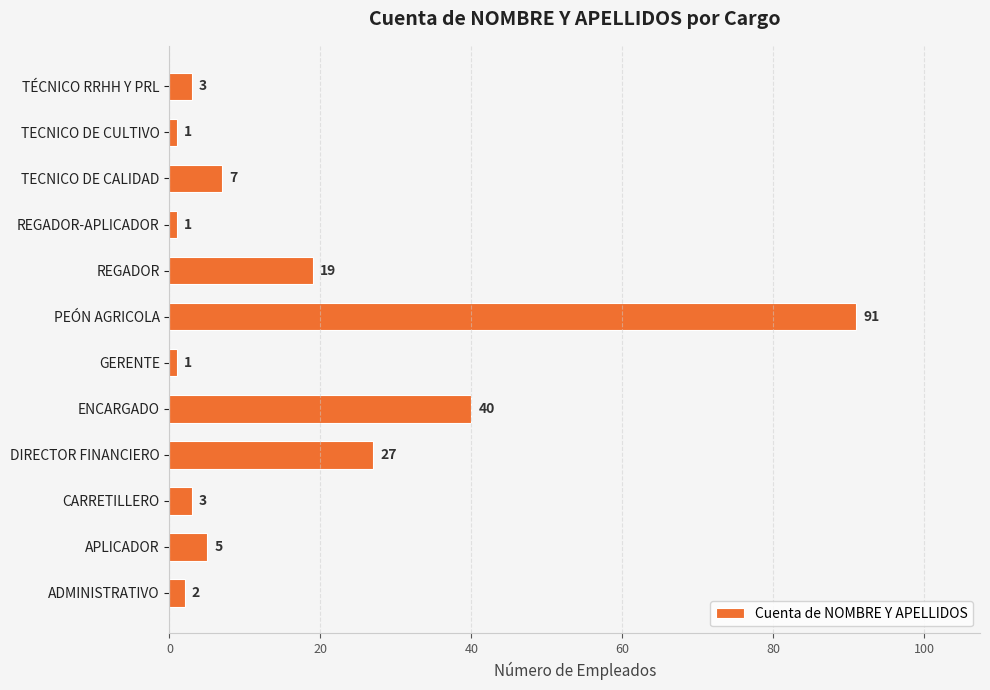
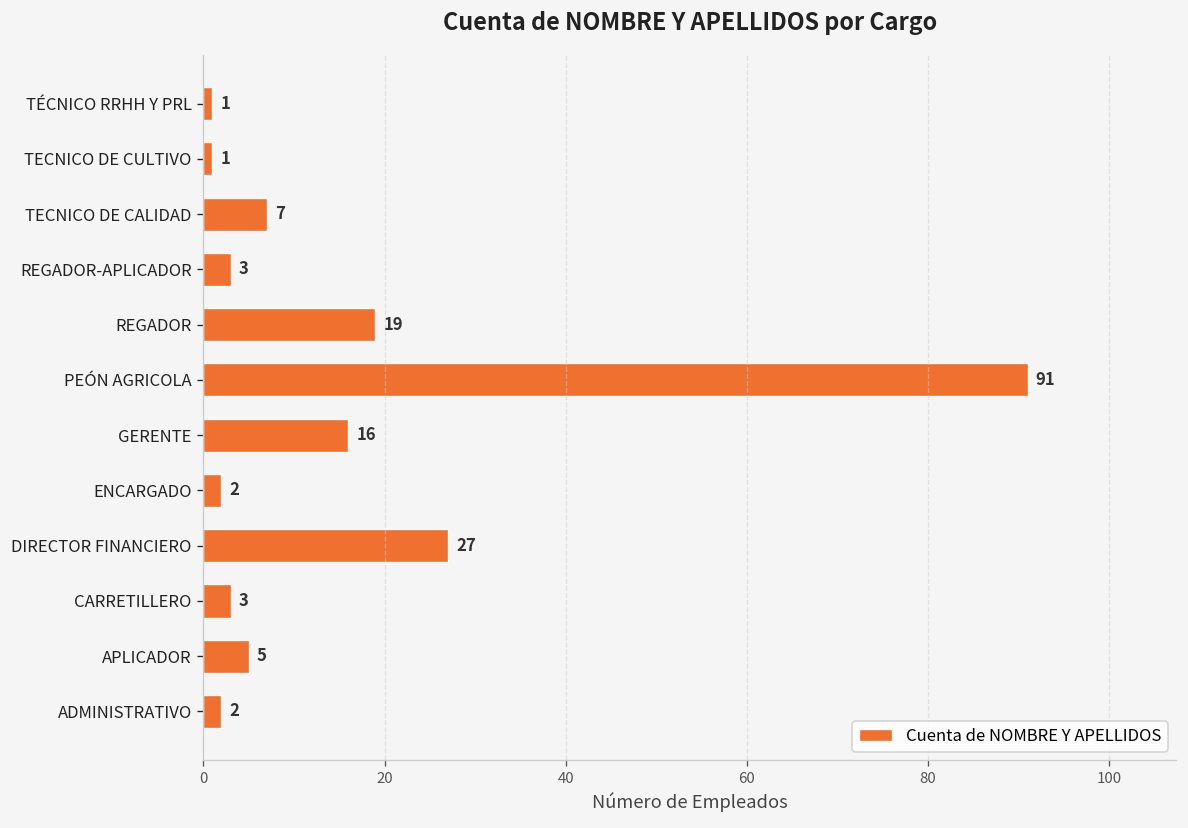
  {
-   "TÉCNICO RRHH Y PRL": 3,
+   "TÉCNICO RRHH Y PRL": 1,
    "TECNICO DE CULTIVO": 1,
    "TECNICO DE CALIDAD": 7,
-   "REGADOR-APLICADOR": 1,
+   "REGADOR-APLICADOR": 3,
    "REGADOR": 19,
    "PEÓN AGRICOLA": 91,
-   "GERENTE": 1,
-   "ENCARGADO": 40,
+   "GERENTE": 16,
+   "ENCARGADO": 2,
    "DIRECTOR FINANCIERO": 27,
    "CARRETILLERO": 3,
    "APLICADOR": 5,
    "ADMINISTRATIVO": 2
  }
